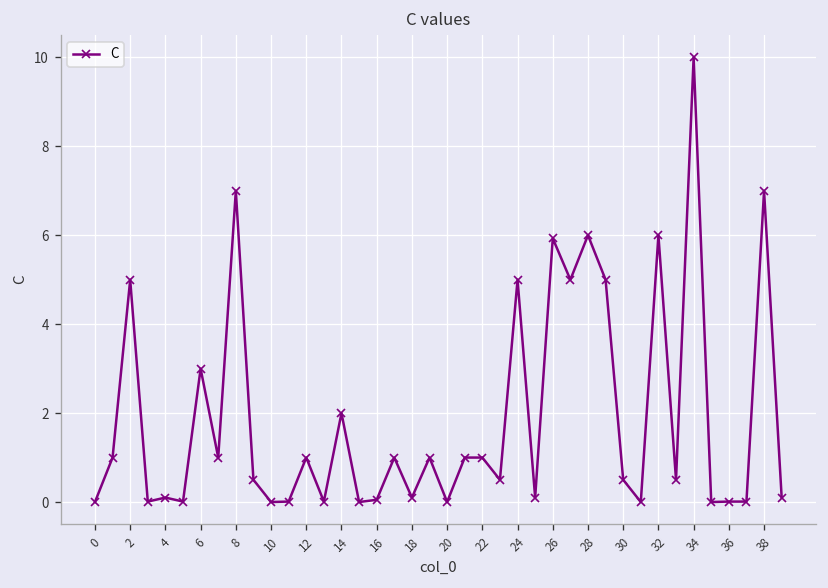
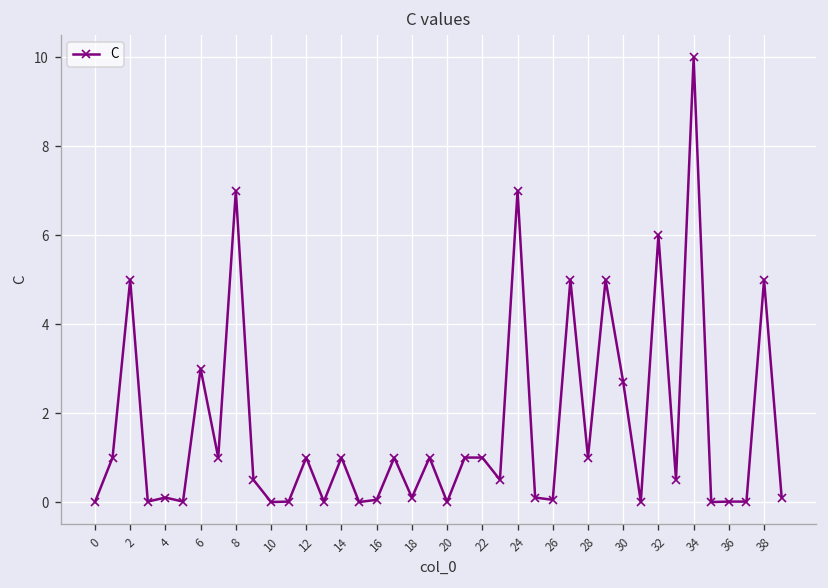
  {
    "0": 0.0,
    "2": 5.0,
    "4": 0.1,
    "6": 3.0,
    "8": 7.0,
    "10": 0.0,
    "12": 1.0,
-   "14": 2,
+   "14": 1,
    "16": 0.1,
    "18": 0.1,
    "20": 0.0,
    "22": 1.0,
-   "24": 5,
-   "26": 5.9,
-   "28": 6,
-   "30": 0.5,
+   "24": 7,
+   "26": 0.1,
+   "28": 1,
+   "30": 2.7,
    "32": 6.0,
    "34": 10.0,
    "36": 0.0,
-   "38": 7
+   "38": 5
  }
